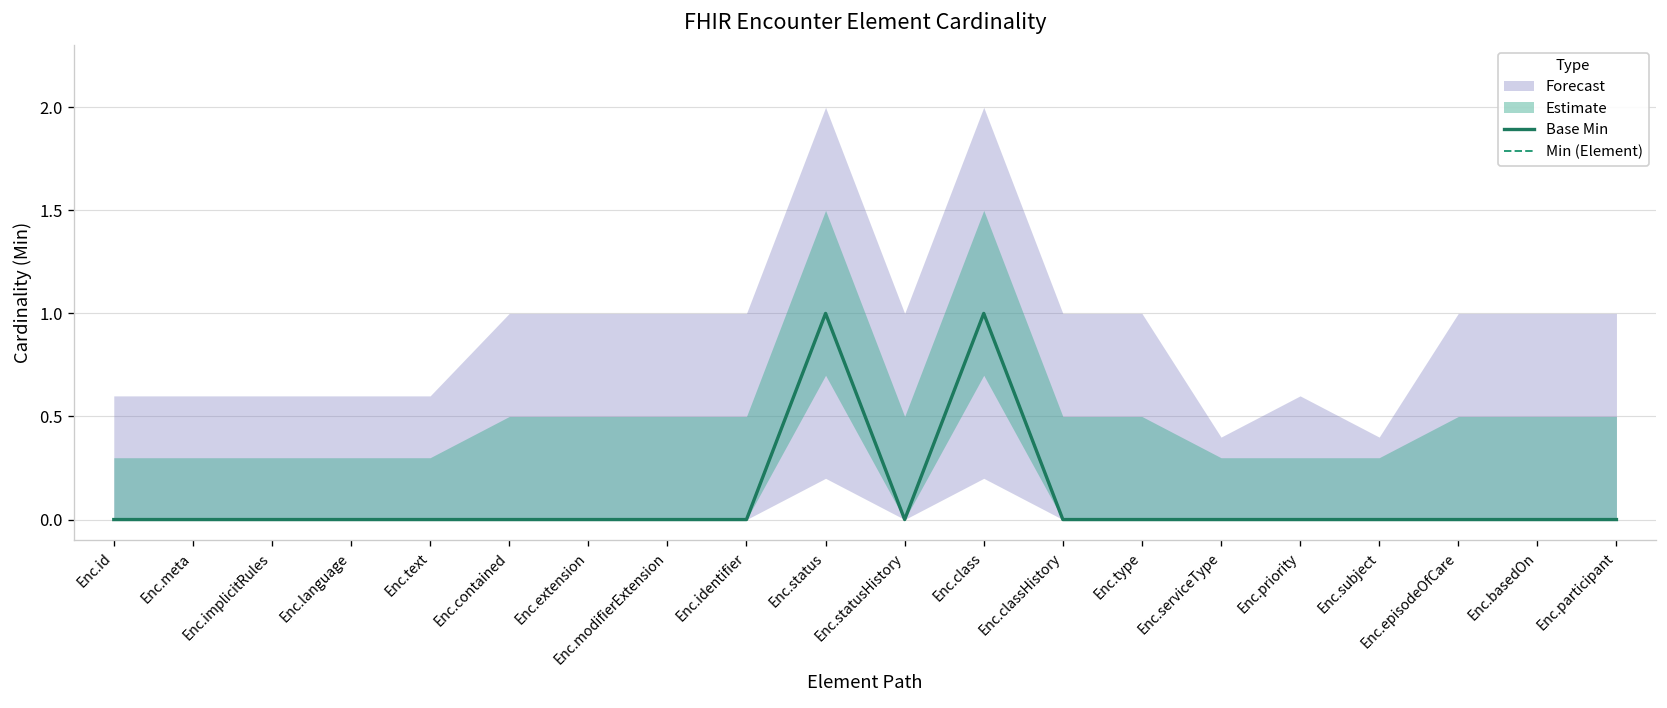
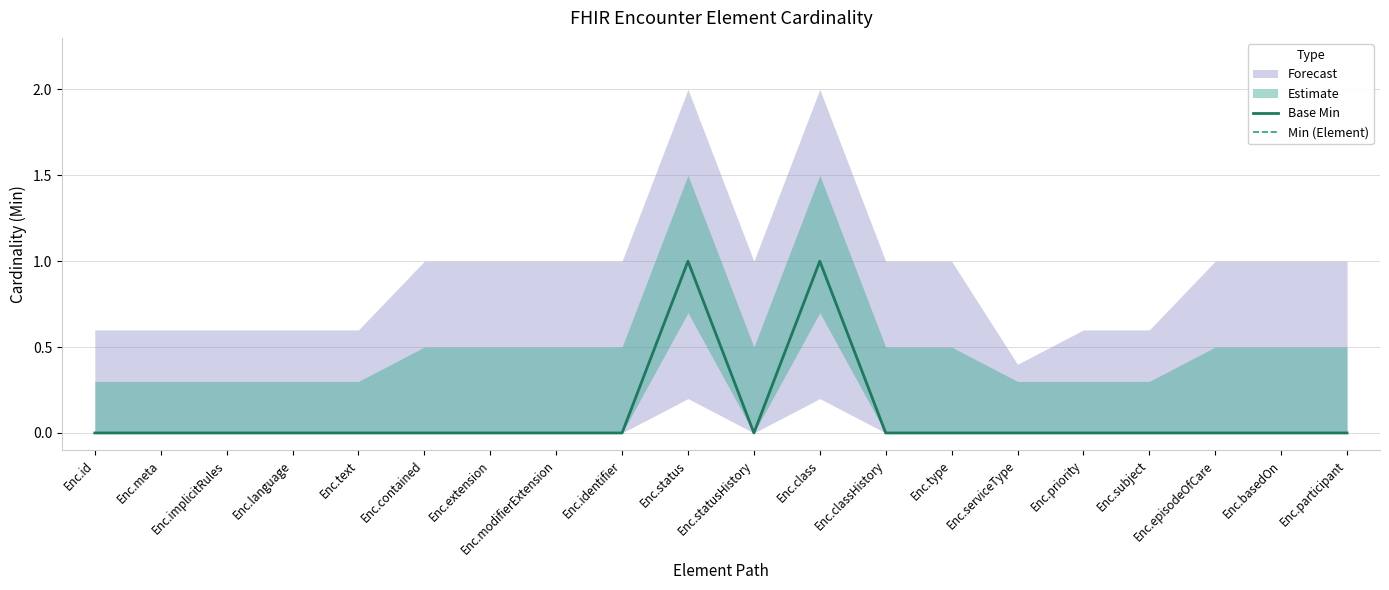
  {
    "Forecast": {
-     "Enc.subject": 0.4
+     "Enc.subject": 0.6
    }
  }
